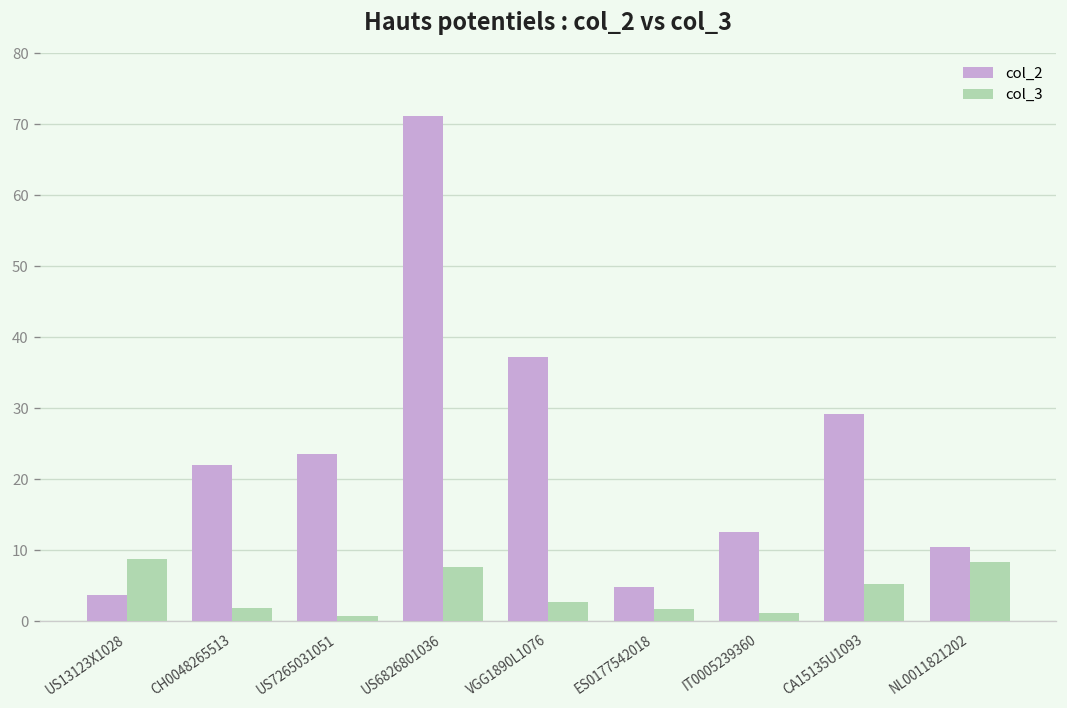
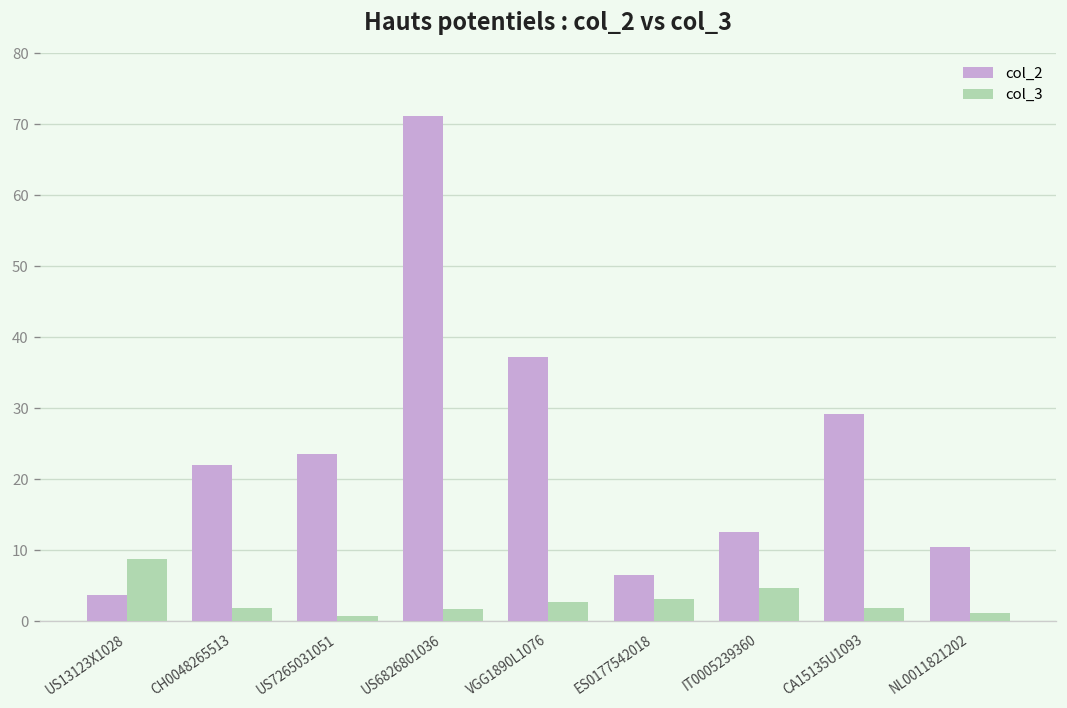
  {
    "col_2": {
      "US13123X1028": 4,
      "CH0048265513": 22,
      "US7265031051": 24,
      "US6826801036": 71,
      "VGG1890L1076": 37,
-     "ES0177542018": 5,
+     "ES0177542018": 7,
      "IT0005239360": 13,
      "CA15135U1093": 29,
      "NL0011821202": 11
    },
    "col_3": {
      "US13123X1028": 9,
      "CH0048265513": 2,
      "US7265031051": 1,
-     "US6826801036": 8,
+     "US6826801036": 2,
      "VGG1890L1076": 3,
-     "ES0177542018": 2,
-     "IT0005239360": 1,
-     "CA15135U1093": 5,
-     "NL0011821202": 8
+     "ES0177542018": 3,
+     "IT0005239360": 5,
+     "CA15135U1093": 2,
+     "NL0011821202": 1
    }
  }
